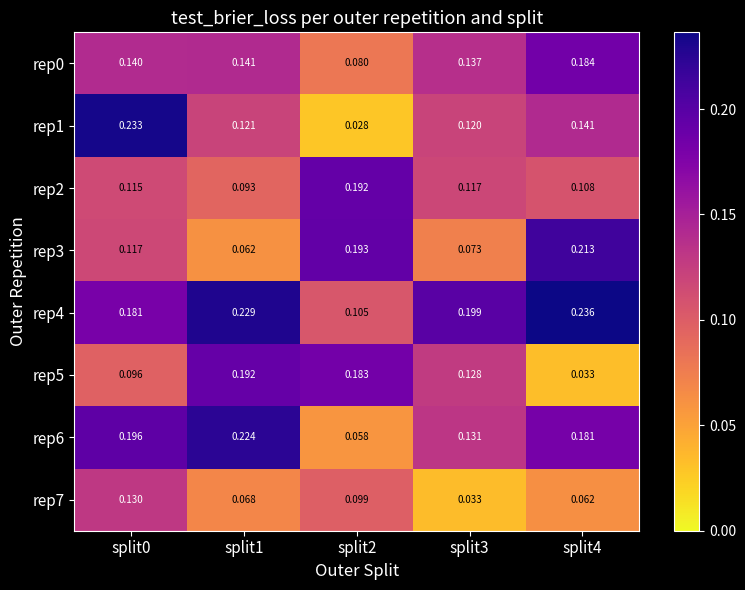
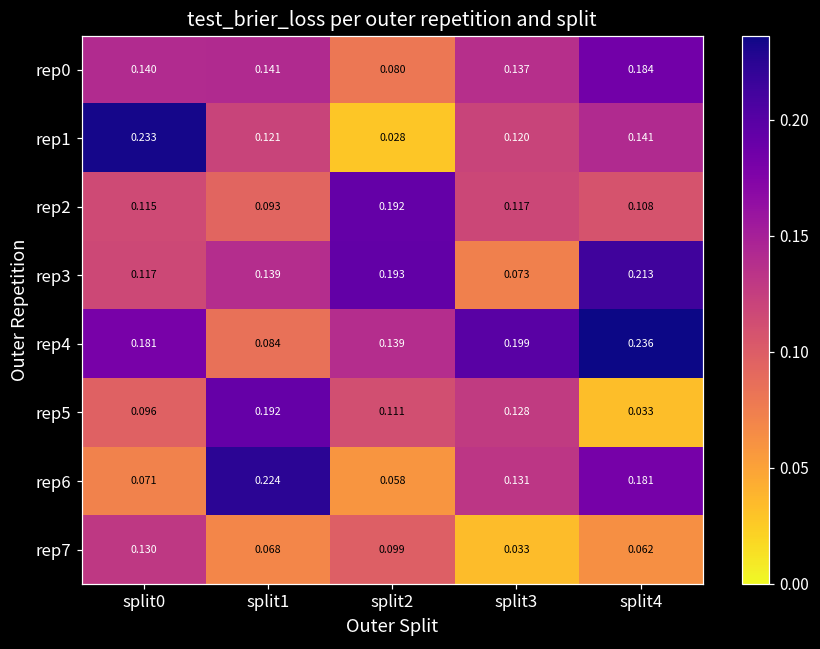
  {
    "rep0": {
      "split0": 0.140,
      "split1": 0.141,
      "split2": 0.080,
      "split3": 0.137,
      "split4": 0.184
    },
    "rep1": {
      "split0": 0.233,
      "split1": 0.121,
      "split2": 0.028,
      "split3": 0.120,
      "split4": 0.141
    },
    "rep2": {
      "split0": 0.115,
      "split1": 0.093,
      "split2": 0.192,
      "split3": 0.117,
      "split4": 0.108
    },
    "rep3": {
      "split0": 0.117,
-     "split1": 0.062,
+     "split1": 0.139,
      "split2": 0.193,
      "split3": 0.073,
      "split4": 0.213
    },
    "rep4": {
      "split0": 0.181,
-     "split1": 0.229,
-     "split2": 0.105,
+     "split1": 0.084,
+     "split2": 0.139,
      "split3": 0.199,
      "split4": 0.236
    },
    "rep5": {
      "split0": 0.096,
      "split1": 0.192,
-     "split2": 0.183,
+     "split2": 0.111,
      "split3": 0.128,
      "split4": 0.033
    },
    "rep6": {
-     "split0": 0.196,
+     "split0": 0.071,
      "split1": 0.224,
      "split2": 0.058,
      "split3": 0.131,
      "split4": 0.181
    },
    "rep7": {
      "split0": 0.130,
      "split1": 0.068,
      "split2": 0.099,
      "split3": 0.033,
      "split4": 0.062
    }
  }
